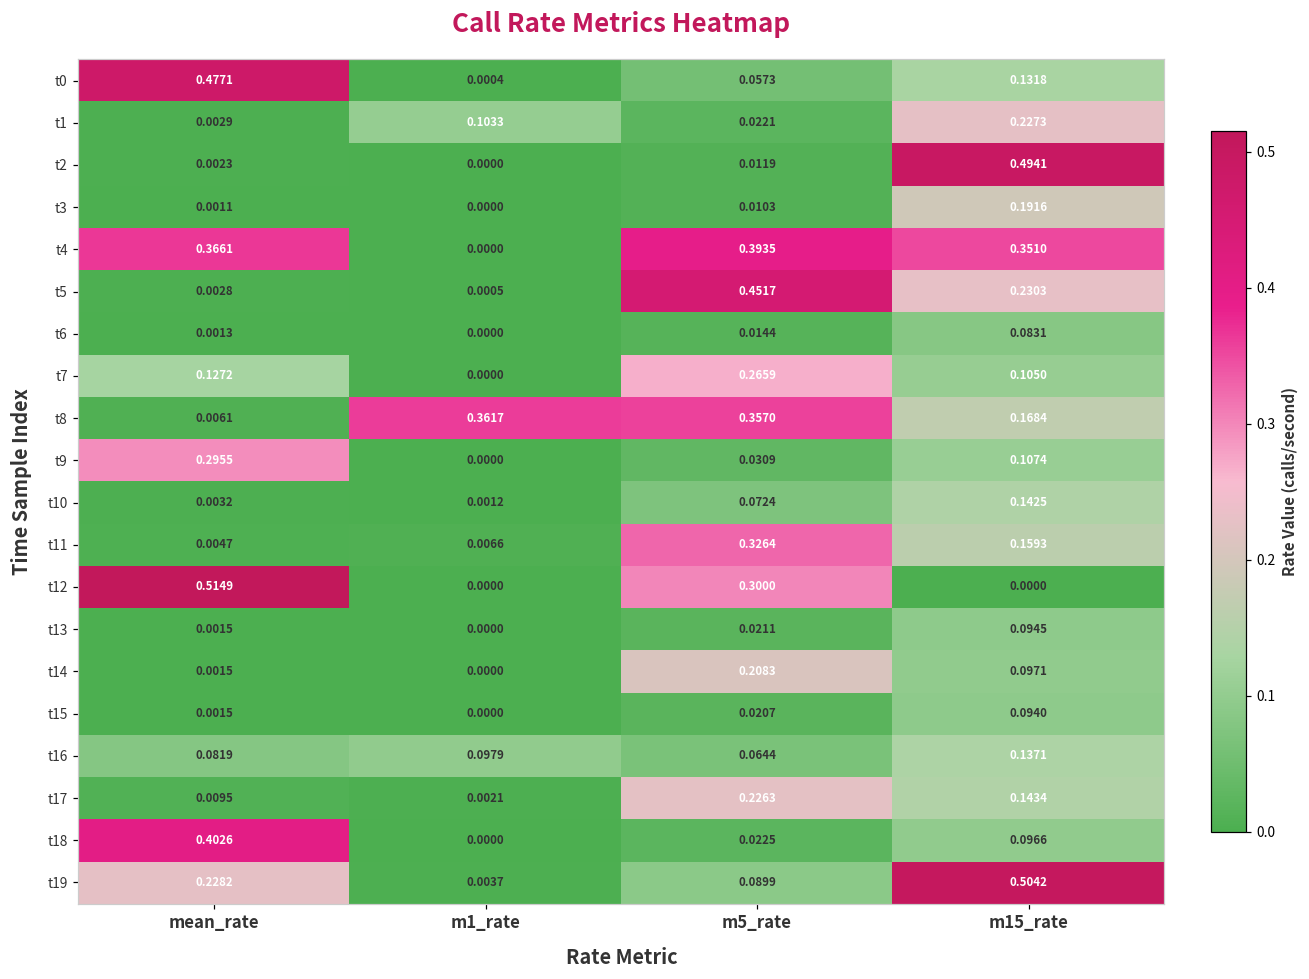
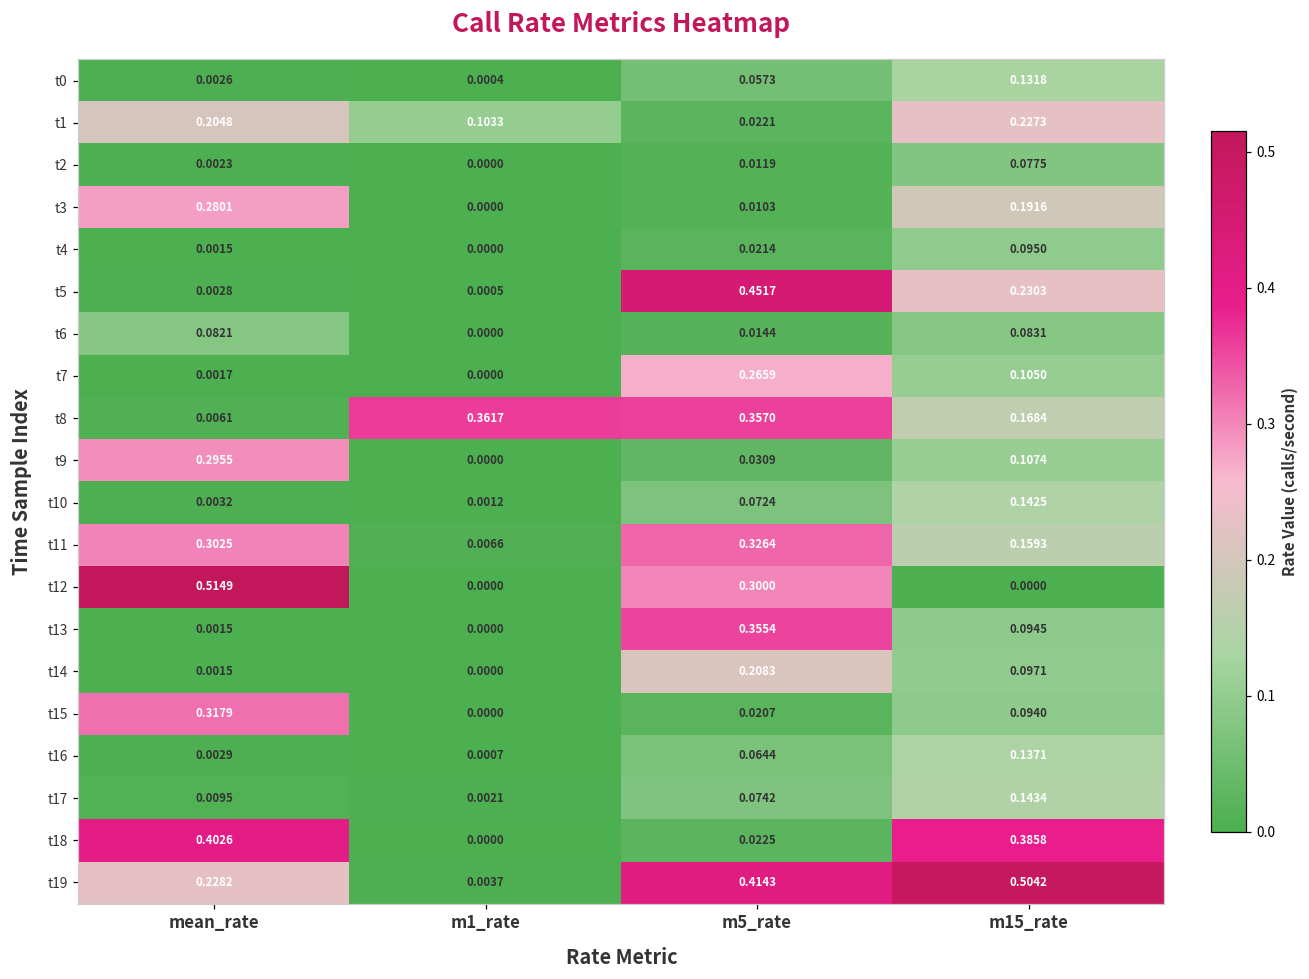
  {
    "t0": {
-     "mean_rate": 0.4771,
+     "mean_rate": 0.0026,
      "m1_rate": 0.0004,
      "m5_rate": 0.0573,
      "m15_rate": 0.1318
    },
    "t1": {
-     "mean_rate": 0.0029,
+     "mean_rate": 0.2048,
      "m1_rate": 0.1033,
      "m5_rate": 0.0221,
      "m15_rate": 0.2273
    },
    "t2": {
      "mean_rate": 0.0023,
      "m1_rate": 0.0000,
      "m5_rate": 0.0119,
-     "m15_rate": 0.4941
+     "m15_rate": 0.0775
    },
    "t3": {
-     "mean_rate": 0.0011,
+     "mean_rate": 0.2801,
      "m1_rate": 0.0000,
      "m5_rate": 0.0103,
      "m15_rate": 0.1916
    },
    "t4": {
-     "mean_rate": 0.3661,
+     "mean_rate": 0.0015,
      "m1_rate": 0.0000,
-     "m5_rate": 0.3935,
-     "m15_rate": 0.3510
+     "m5_rate": 0.0214,
+     "m15_rate": 0.0950
    },
    "t5": {
      "mean_rate": 0.0028,
      "m1_rate": 0.0005,
      "m5_rate": 0.4517,
      "m15_rate": 0.2303
    },
    "t6": {
-     "mean_rate": 0.0013,
+     "mean_rate": 0.0821,
      "m1_rate": 0.0000,
      "m5_rate": 0.0144,
      "m15_rate": 0.0831
    },
    "t7": {
-     "mean_rate": 0.1272,
+     "mean_rate": 0.0017,
      "m1_rate": 0.0000,
      "m5_rate": 0.2659,
      "m15_rate": 0.1050
    },
    "t8": {
      "mean_rate": 0.0061,
      "m1_rate": 0.3617,
      "m5_rate": 0.3570,
      "m15_rate": 0.1684
    },
    "t9": {
      "mean_rate": 0.2955,
      "m1_rate": 0.0000,
      "m5_rate": 0.0309,
      "m15_rate": 0.1074
    },
    "t10": {
      "mean_rate": 0.0032,
      "m1_rate": 0.0012,
      "m5_rate": 0.0724,
      "m15_rate": 0.1425
    },
    "t11": {
-     "mean_rate": 0.0047,
+     "mean_rate": 0.3025,
      "m1_rate": 0.0066,
      "m5_rate": 0.3264,
      "m15_rate": 0.1593
    },
    "t12": {
      "mean_rate": 0.5149,
      "m1_rate": 0.0000,
      "m5_rate": 0.3000,
      "m15_rate": 0.0000
    },
    "t13": {
      "mean_rate": 0.0015,
      "m1_rate": 0.0000,
-     "m5_rate": 0.0211,
+     "m5_rate": 0.3554,
      "m15_rate": 0.0945
    },
    "t14": {
      "mean_rate": 0.0015,
      "m1_rate": 0.0000,
      "m5_rate": 0.2083,
      "m15_rate": 0.0971
    },
    "t15": {
-     "mean_rate": 0.0015,
+     "mean_rate": 0.3179,
      "m1_rate": 0.0000,
      "m5_rate": 0.0207,
      "m15_rate": 0.0940
    },
    "t16": {
-     "mean_rate": 0.0819,
-     "m1_rate": 0.0979,
+     "mean_rate": 0.0029,
+     "m1_rate": 0.0007,
      "m5_rate": 0.0644,
      "m15_rate": 0.1371
    },
    "t17": {
      "mean_rate": 0.0095,
      "m1_rate": 0.0021,
-     "m5_rate": 0.2263,
+     "m5_rate": 0.0742,
      "m15_rate": 0.1434
    },
    "t18": {
      "mean_rate": 0.4026,
      "m1_rate": 0.0000,
      "m5_rate": 0.0225,
-     "m15_rate": 0.0966
+     "m15_rate": 0.3858
    },
    "t19": {
      "mean_rate": 0.2282,
      "m1_rate": 0.0037,
-     "m5_rate": 0.0899,
+     "m5_rate": 0.4143,
      "m15_rate": 0.5042
    }
  }
